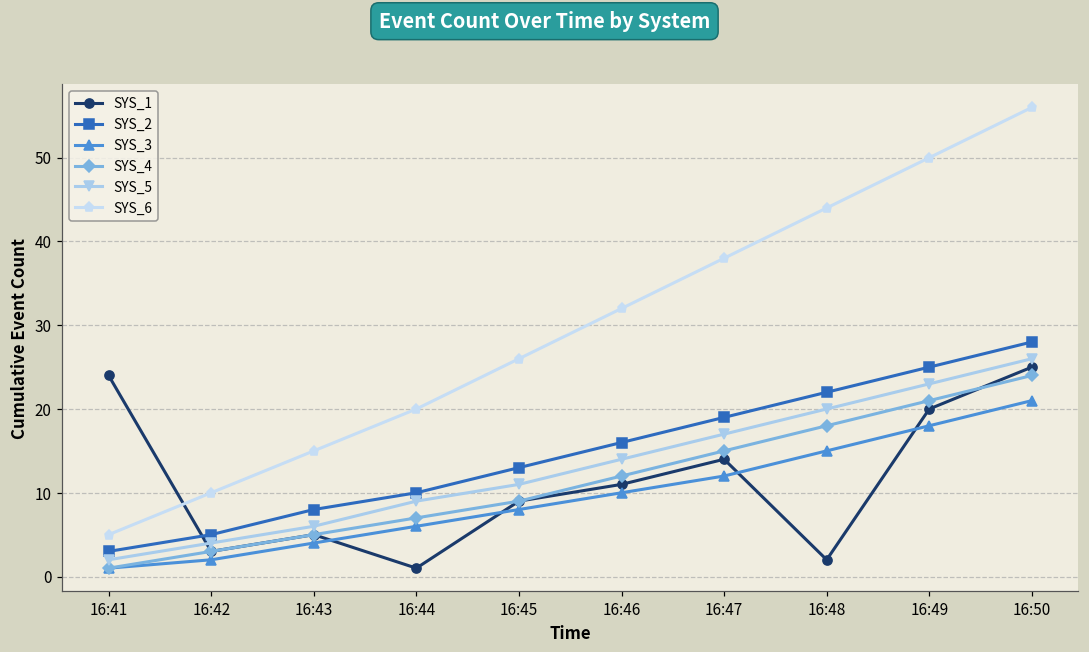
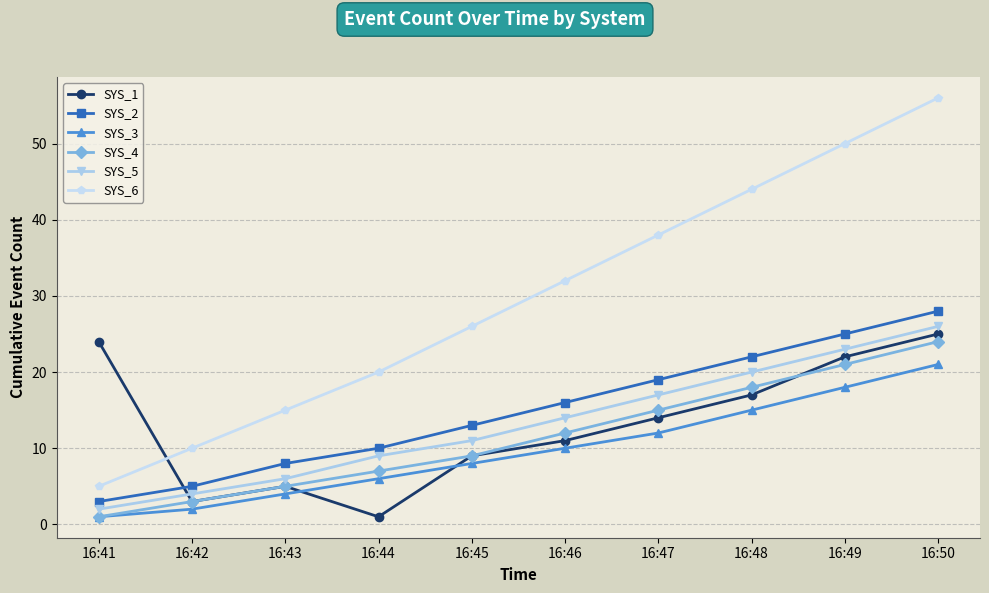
  {
    "SYS_1": {
      "16:41": 24,
      "16:44": 1,
      "16:46": 11,
      "16:47": 14,
-     "16:48": 2,
-     "16:49": 20,
+     "16:48": 17,
+     "16:49": 22,
      "16:50": 25
    }
  }
